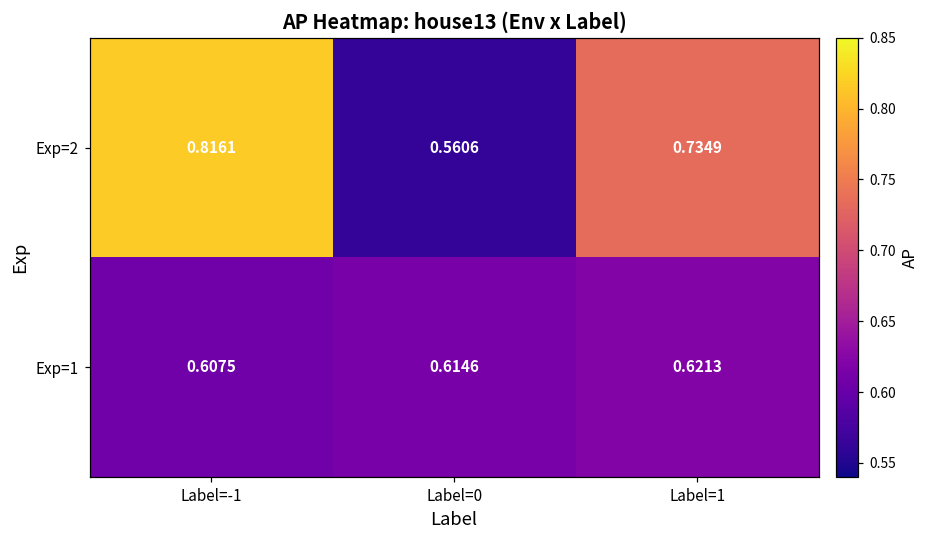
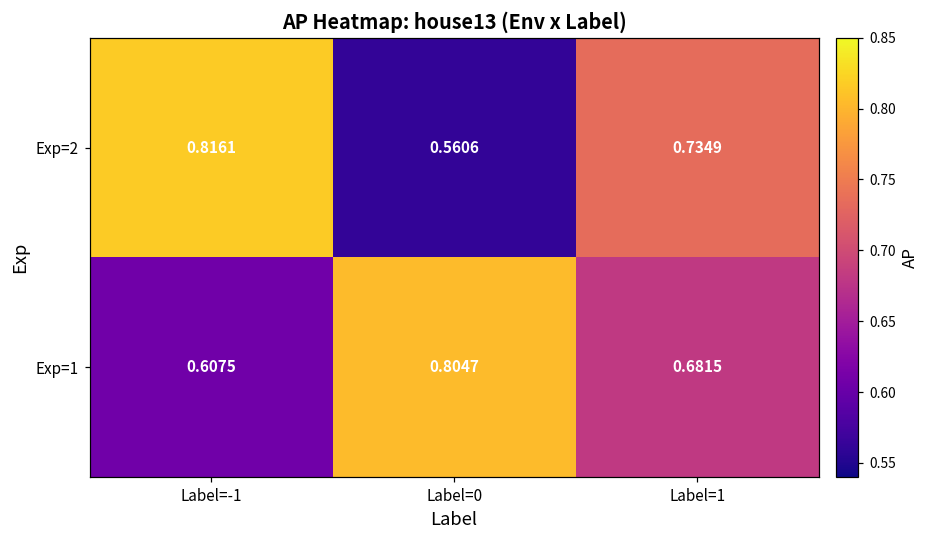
  {
    "Exp=2": {
      "Label=-1": 0.8161,
      "Label=0": 0.5606,
      "Label=1": 0.7349
    },
    "Exp=1": {
      "Label=-1": 0.6075,
-     "Label=0": 0.6146,
-     "Label=1": 0.6213
+     "Label=0": 0.8047,
+     "Label=1": 0.6815
    }
  }
